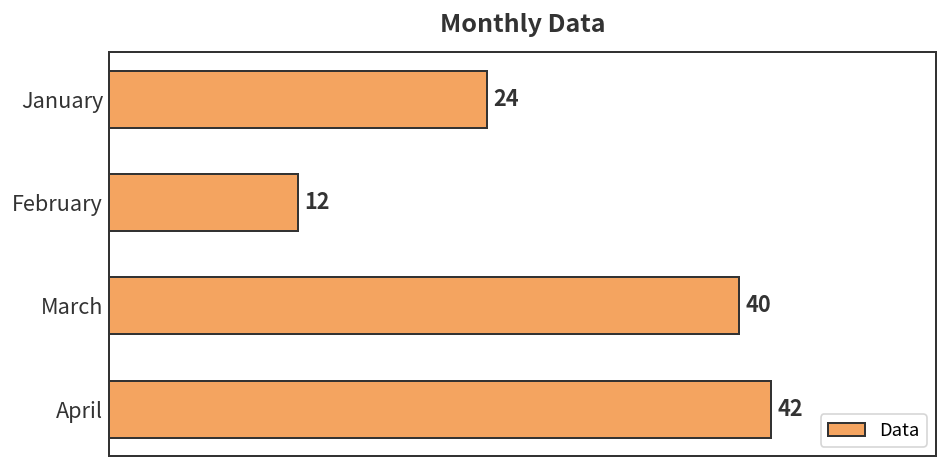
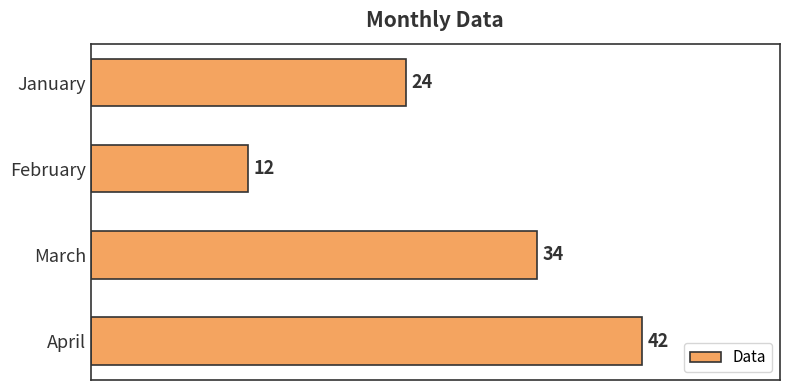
  {
    "January": 24,
    "February": 12,
-   "March": 40,
+   "March": 34,
    "April": 42
  }
